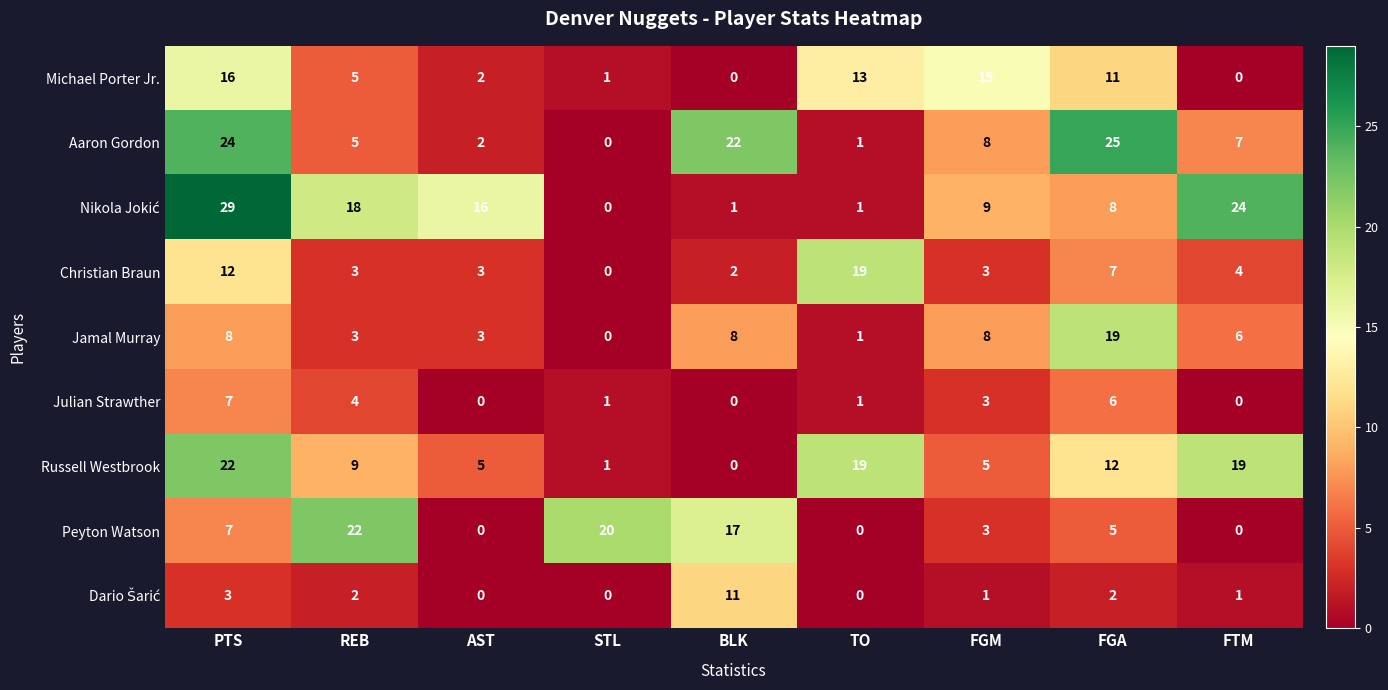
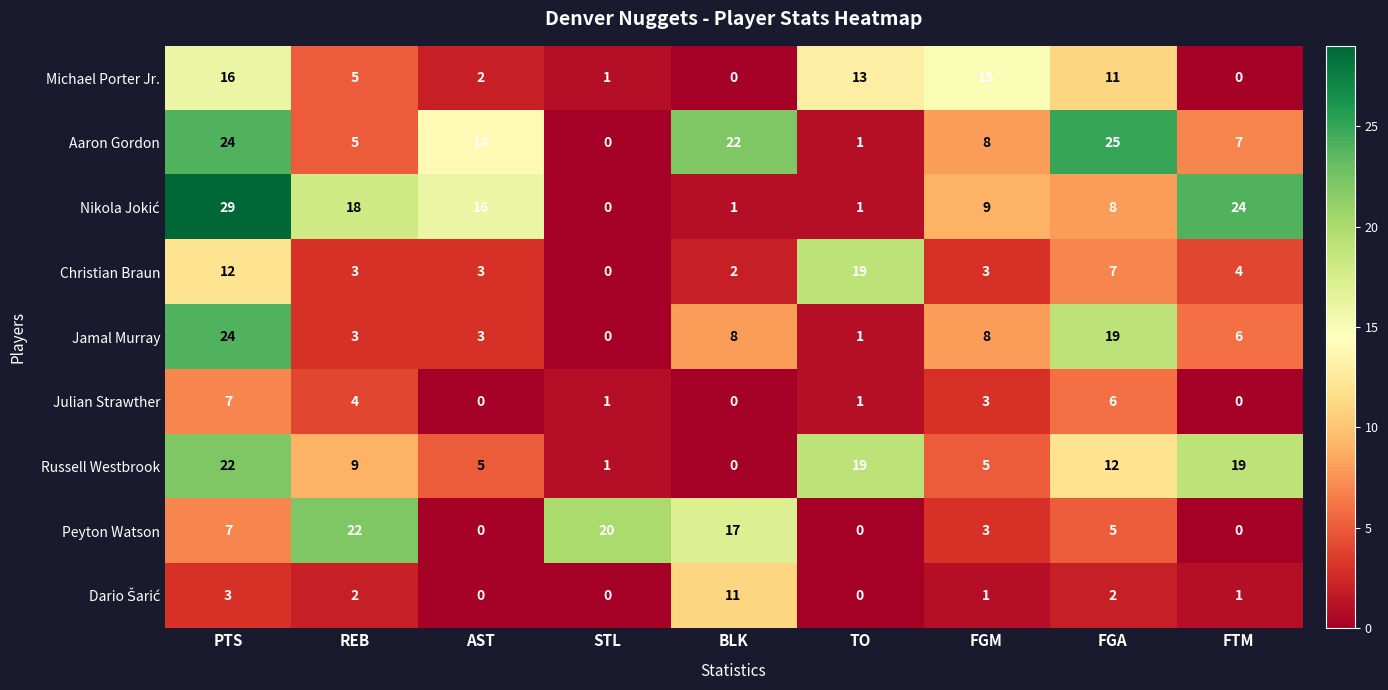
  {
    "Michael Porter Jr.": {
      "PTS": 16,
      "REB": 5,
      "AST": 2,
      "STL": 1,
      "BLK": 0,
      "TO": 13,
      "FGM": 15,
      "FGA": 11,
      "FTM": 0
    },
    "Aaron Gordon": {
      "PTS": 24,
      "REB": 5,
-     "AST": 2,
+     "AST": 14,
      "STL": 0,
      "BLK": 22,
      "TO": 1,
      "FGM": 8,
      "FGA": 25,
      "FTM": 7
    },
    "Nikola Jokić": {
      "PTS": 29,
      "REB": 18,
      "AST": 16,
      "STL": 0,
      "BLK": 1,
      "TO": 1,
      "FGM": 9,
      "FGA": 8,
      "FTM": 24
    },
    "Christian Braun": {
      "PTS": 12,
      "REB": 3,
      "AST": 3,
      "STL": 0,
      "BLK": 2,
      "TO": 19,
      "FGM": 3,
      "FGA": 7,
      "FTM": 4
    },
    "Jamal Murray": {
-     "PTS": 8,
+     "PTS": 24,
      "REB": 3,
      "AST": 3,
      "STL": 0,
      "BLK": 8,
      "TO": 1,
      "FGM": 8,
      "FGA": 19,
      "FTM": 6
    },
    "Julian Strawther": {
      "PTS": 7,
      "REB": 4,
      "AST": 0,
      "STL": 1,
      "BLK": 0,
      "TO": 1,
      "FGM": 3,
      "FGA": 6,
      "FTM": 0
    },
    "Russell Westbrook": {
      "PTS": 22,
      "REB": 9,
      "AST": 5,
      "STL": 1,
      "BLK": 0,
      "TO": 19,
      "FGM": 5,
      "FGA": 12,
      "FTM": 19
    },
    "Peyton Watson": {
      "PTS": 7,
      "REB": 22,
      "AST": 0,
      "STL": 20,
      "BLK": 17,
      "TO": 0,
      "FGM": 3,
      "FGA": 5,
      "FTM": 0
    },
    "Dario Šarić": {
      "PTS": 3,
      "REB": 2,
      "AST": 0,
      "STL": 0,
      "BLK": 11,
      "TO": 0,
      "FGM": 1,
      "FGA": 2,
      "FTM": 1
    }
  }
